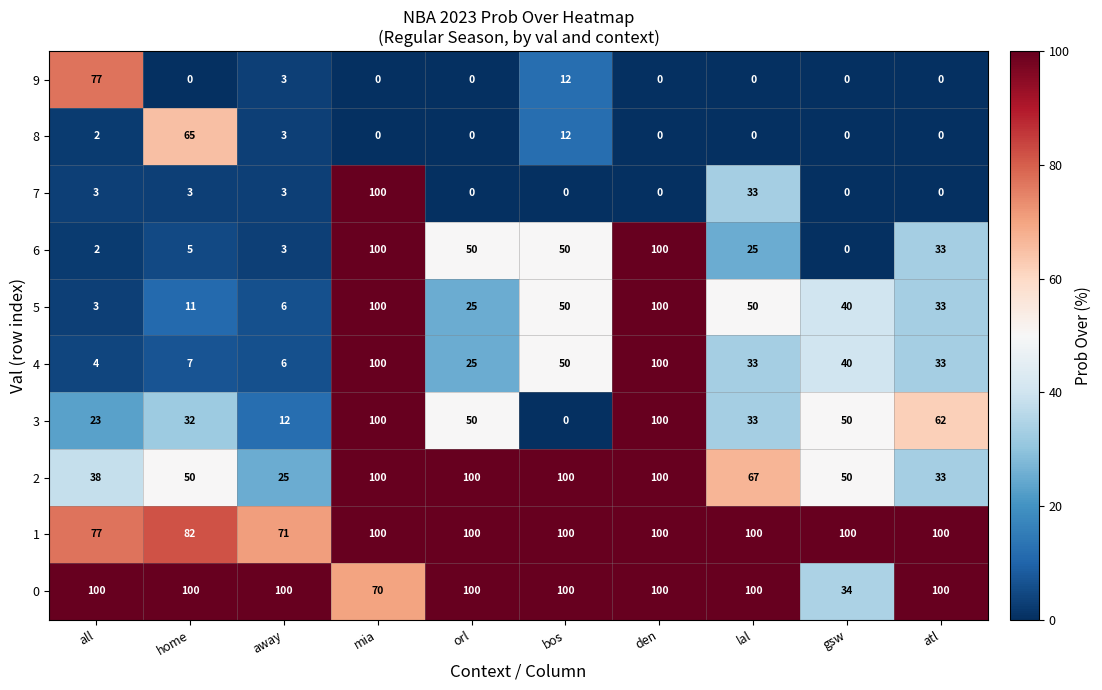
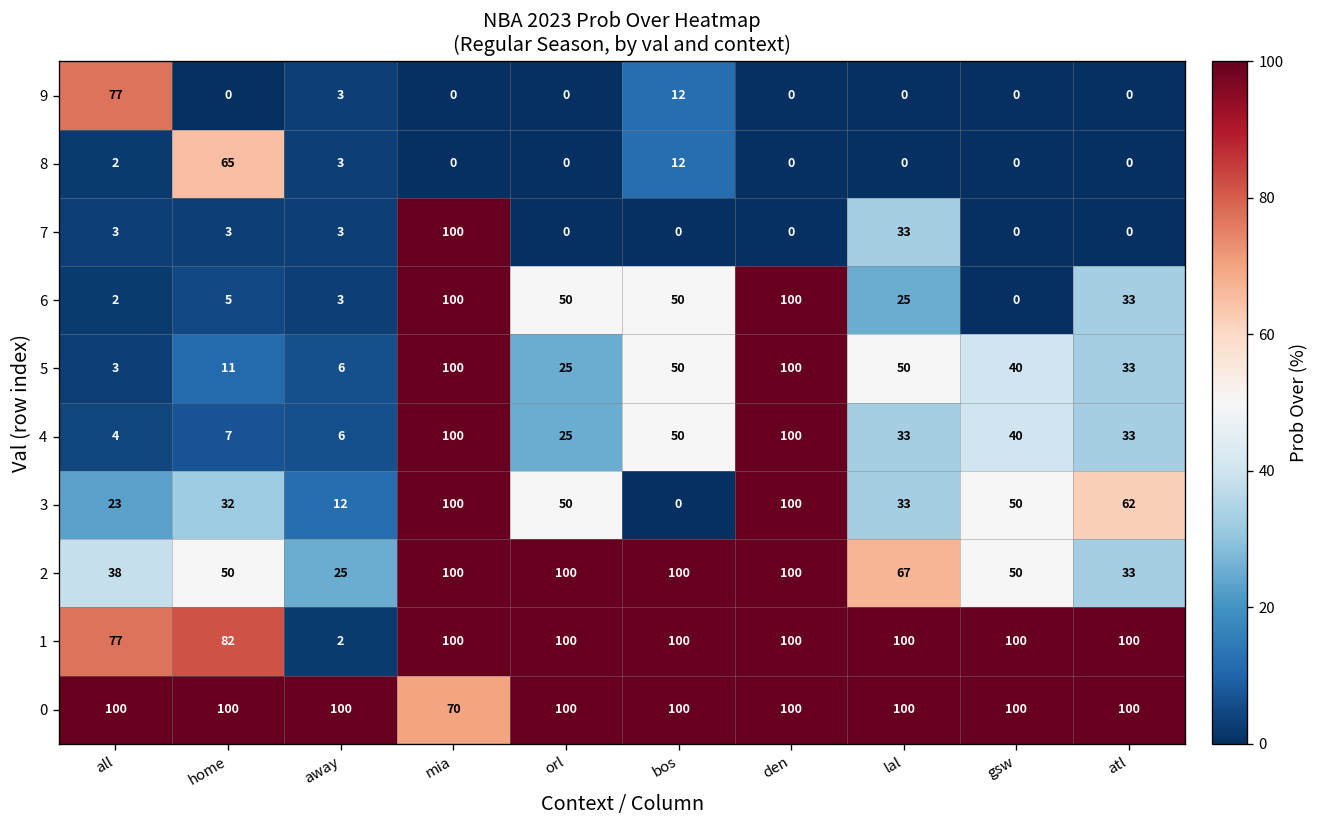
  {
    "9": {
      "all": 77,
      "home": 0,
      "away": 3,
      "mia": 0,
      "orl": 0,
      "bos": 12,
      "den": 0,
      "lal": 0,
      "gsw": 0,
      "atl": 0
    },
    "8": {
      "all": 2,
      "home": 65,
      "away": 3,
      "mia": 0,
      "orl": 0,
      "bos": 12,
      "den": 0,
      "lal": 0,
      "gsw": 0,
      "atl": 0
    },
    "7": {
      "all": 3,
      "home": 3,
      "away": 3,
      "mia": 100,
      "orl": 0,
      "bos": 0,
      "den": 0,
      "lal": 33,
      "gsw": 0,
      "atl": 0
    },
    "6": {
      "all": 2,
      "home": 5,
      "away": 3,
      "mia": 100,
      "orl": 50,
      "bos": 50,
      "den": 100,
      "lal": 25,
      "gsw": 0,
      "atl": 33
    },
    "5": {
      "all": 3,
      "home": 11,
      "away": 6,
      "mia": 100,
      "orl": 25,
      "bos": 50,
      "den": 100,
      "lal": 50,
      "gsw": 40,
      "atl": 33
    },
    "4": {
      "all": 4,
      "home": 7,
      "away": 6,
      "mia": 100,
      "orl": 25,
      "bos": 50,
      "den": 100,
      "lal": 33,
      "gsw": 40,
      "atl": 33
    },
    "3": {
      "all": 23,
      "home": 32,
      "away": 12,
      "mia": 100,
      "orl": 50,
      "bos": 0,
      "den": 100,
      "lal": 33,
      "gsw": 50,
      "atl": 62
    },
    "2": {
      "all": 38,
      "home": 50,
      "away": 25,
      "mia": 100,
      "orl": 100,
      "bos": 100,
      "den": 100,
      "lal": 67,
      "gsw": 50,
      "atl": 33
    },
    "1": {
      "all": 77,
      "home": 82,
-     "away": 71,
+     "away": 2,
      "mia": 100,
      "orl": 100,
      "bos": 100,
      "den": 100,
      "lal": 100,
      "gsw": 100,
      "atl": 100
    },
    "0": {
      "all": 100,
      "home": 100,
      "away": 100,
      "mia": 70,
      "orl": 100,
      "bos": 100,
      "den": 100,
      "lal": 100,
-     "gsw": 34,
+     "gsw": 100,
      "atl": 100
    }
  }
